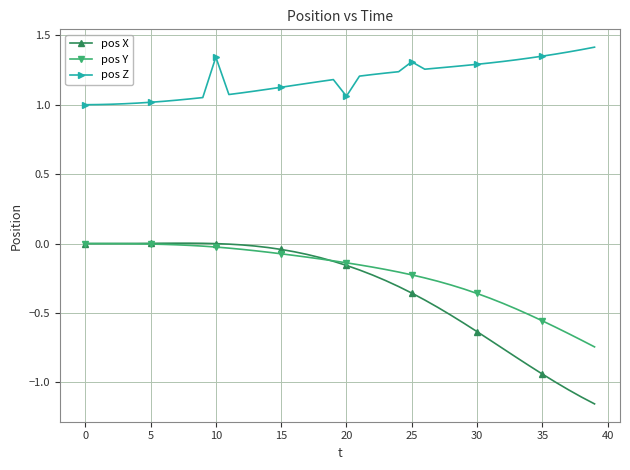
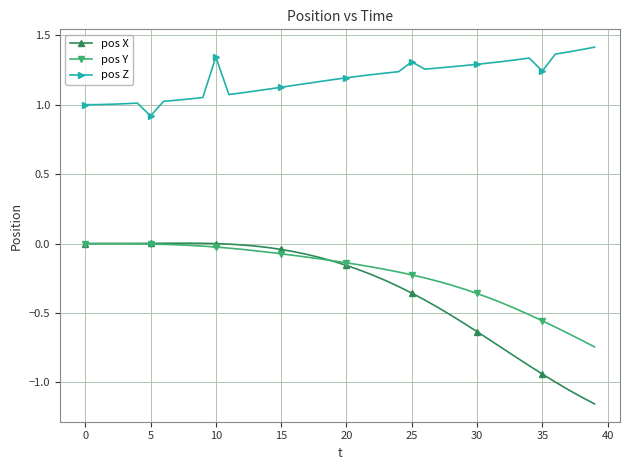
  {
    "pos Z": {
      "0": 1.00,
-     "5": 1.02,
+     "5": 0.92,
      "10": 1.34,
      "15": 1.13,
-     "20": 1.06,
+     "20": 1.19,
      "25": 1.31,
      "30": 1.29,
-     "35": 1.35
+     "35": 1.24
    }
  }
